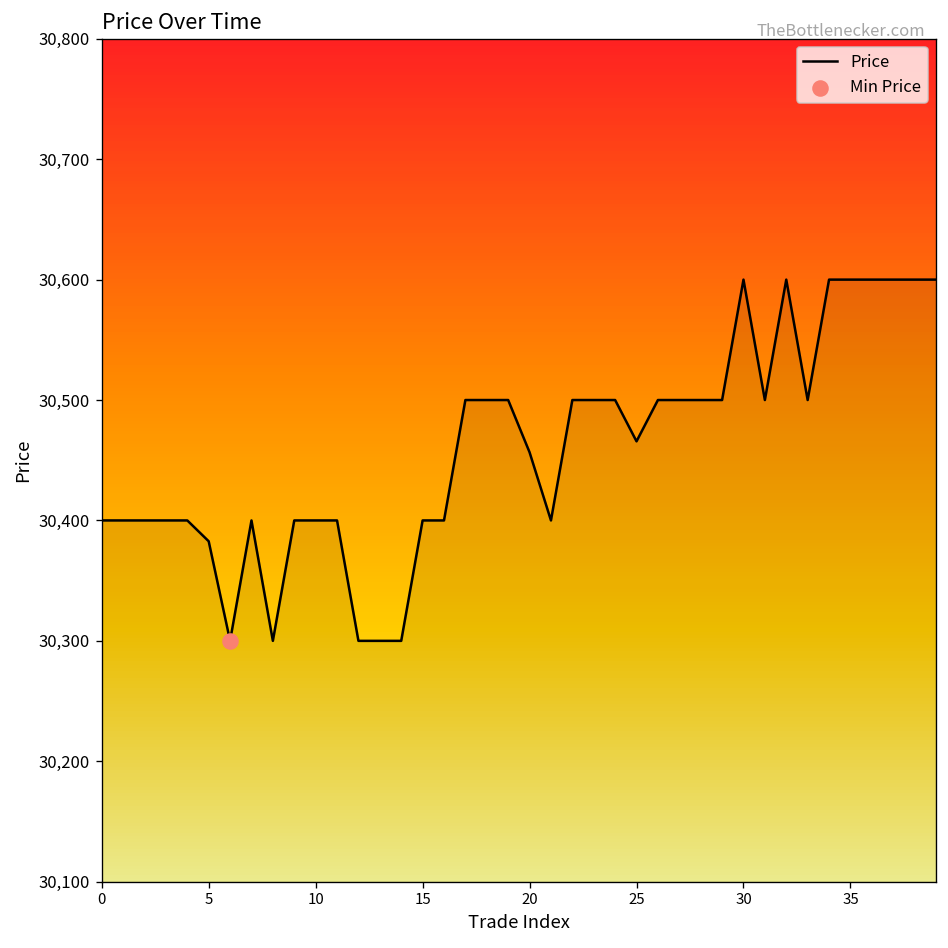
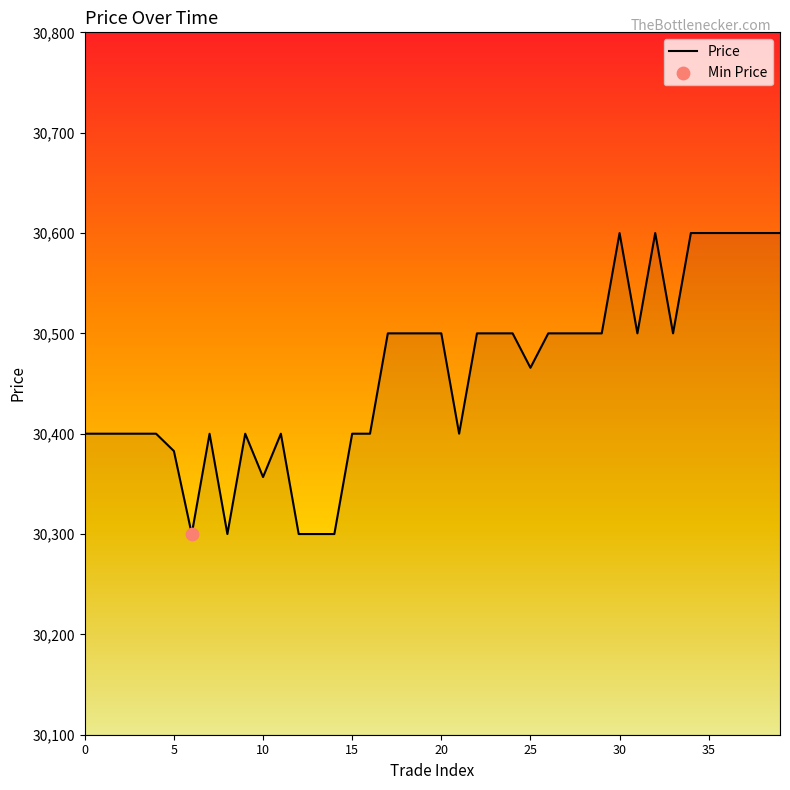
  {
    "Price": {
      "0": "30,400",
      "5": "30,383",
-     "10": "30,400",
+     "10": "30,357",
      "15": "30,400",
-     "20": "30,457",
+     "20": "30,500",
      "25": "30,466",
      "30": "30,600",
      "35": "30,600"
    }
  }
